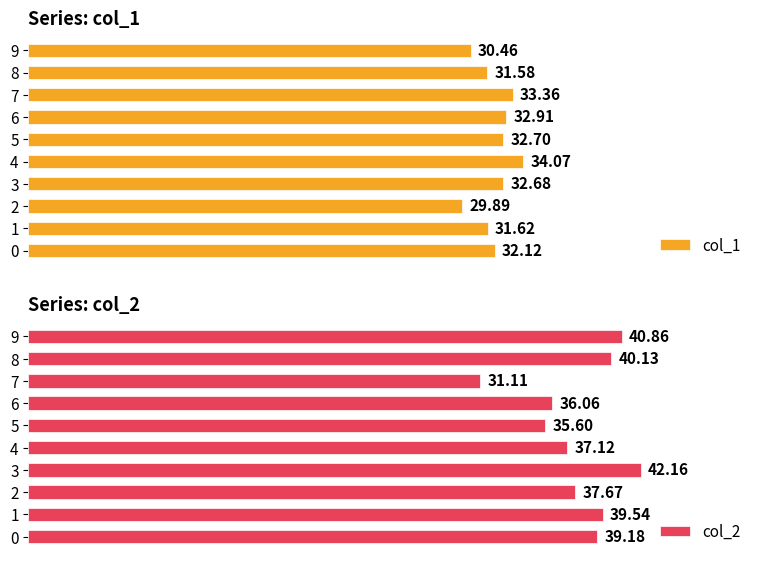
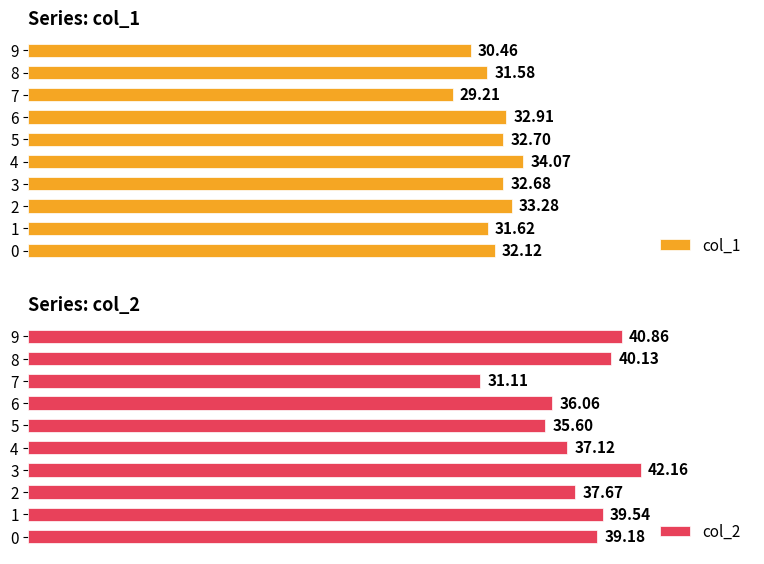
  {
    "Series: col_1": {
      "9": 30.46,
      "8": 31.58,
-     "7": 33.36,
+     "7": 29.21,
      "6": 32.91,
      "5": 32.70,
      "4": 34.07,
      "3": 32.68,
-     "2": 29.89,
+     "2": 33.28,
      "1": 31.62,
      "0": 32.12
    },
    "Series: col_2": {
      "9": 40.86,
      "8": 40.13,
      "7": 31.11,
      "6": 36.06,
      "5": 35.60,
      "4": 37.12,
      "3": 42.16,
      "2": 37.67,
      "1": 39.54,
      "0": 39.18
    }
  }
